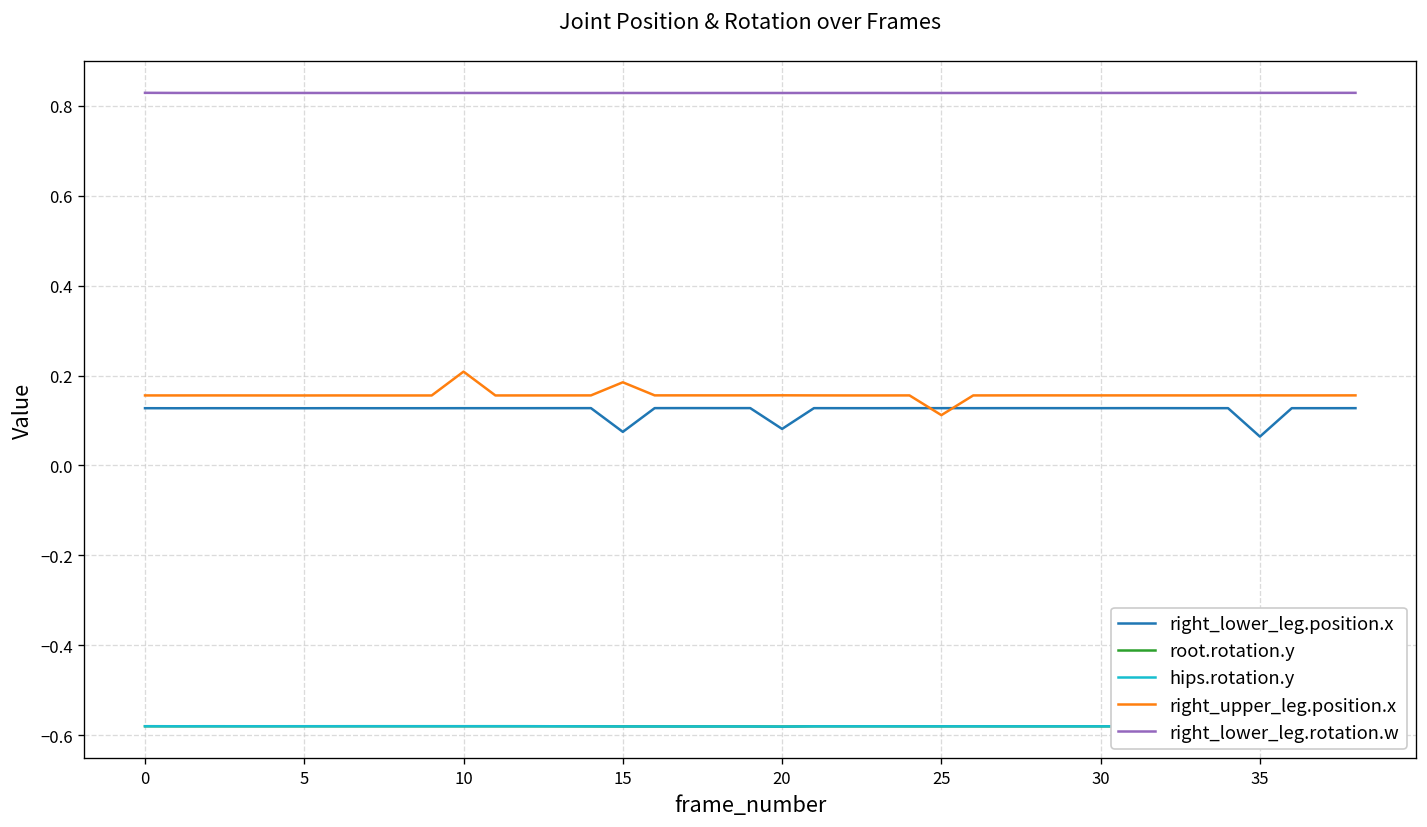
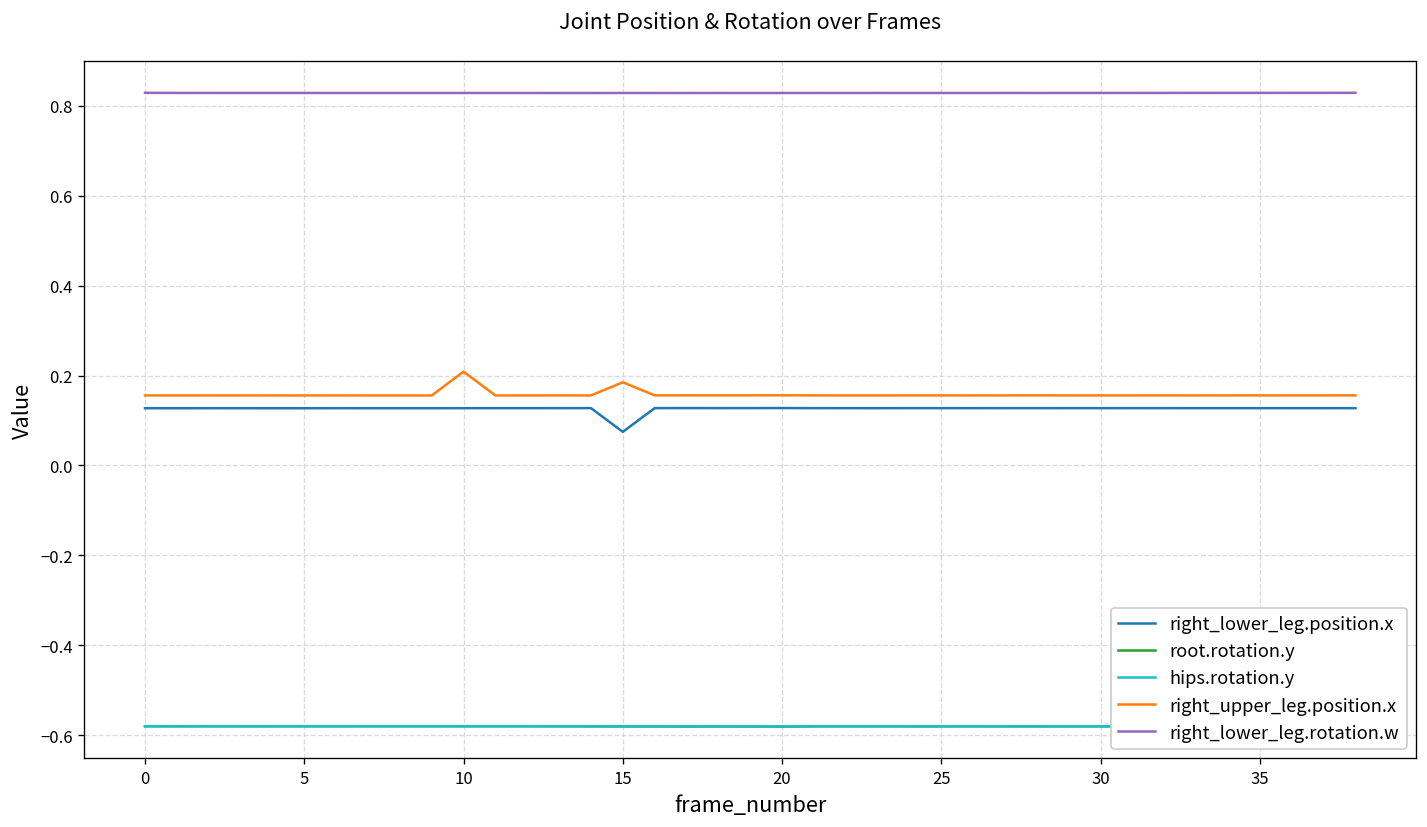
  {
    "right_lower_leg.position.x": {
      "0": 0.13,
      "5": 0.13,
      "10": 0.13,
      "15": 0.07,
-     "20": 0.08,
+     "20": 0.13,
      "25": 0.13,
      "30": 0.13,
-     "35": 0.06
+     "35": 0.13
    },
    "hips.rotation.y": {
      "0": -0.58,
      "5": -0.58,
      "10": -0.58,
      "15": -0.58,
      "20": -0.58,
      "25": -0.58,
      "30": -0.58
    },
    "right_upper_leg.position.x": {
      "0": 0.16,
      "5": 0.16,
      "10": 0.21,
      "15": 0.18,
      "20": 0.16,
-     "25": 0.11,
+     "25": 0.16,
      "30": 0.16,
      "35": 0.16
    },
    "right_lower_leg.rotation.w": {
      "0": 0.83,
      "5": 0.83,
      "10": 0.83,
      "15": 0.83,
      "20": 0.83,
      "25": 0.83,
      "30": 0.83,
      "35": 0.83
    }
  }
